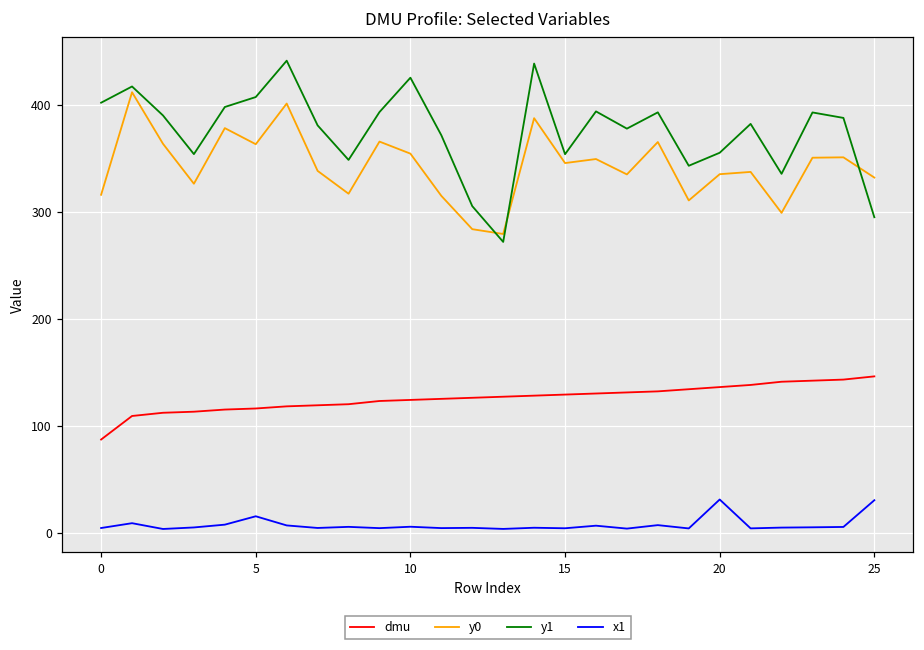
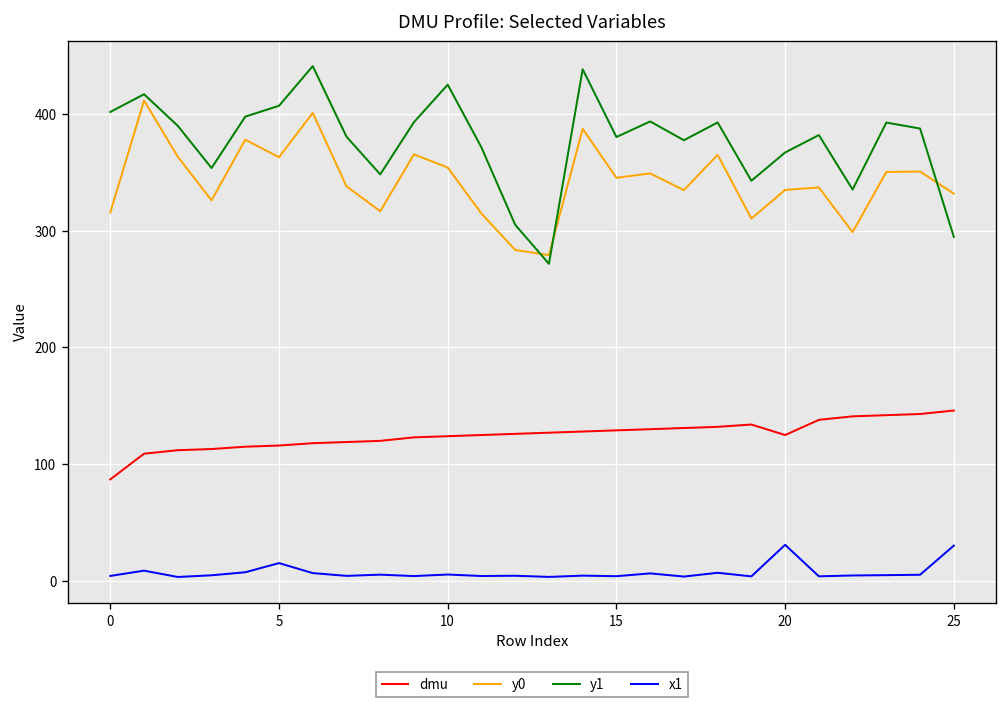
  {
    "dmu": {
      "0": 90,
      "5": 120,
      "10": 120,
      "15": 130,
-     "20": 140,
+     "20": 130,
      "25": 150
    },
    "y0": {
      "0": 320,
      "5": 360,
      "10": 350,
      "15": 350,
      "20": 330,
      "25": 330
    },
    "y1": {
      "0": 400,
      "5": 410,
      "10": 430,
-     "15": 350,
-     "20": 350,
+     "15": 380,
+     "20": 370,
      "25": 290
    },
    "x1": {
      "0": 0,
      "5": 20,
      "10": 10,
      "15": 0,
      "20": 30,
      "25": 30
    }
  }
